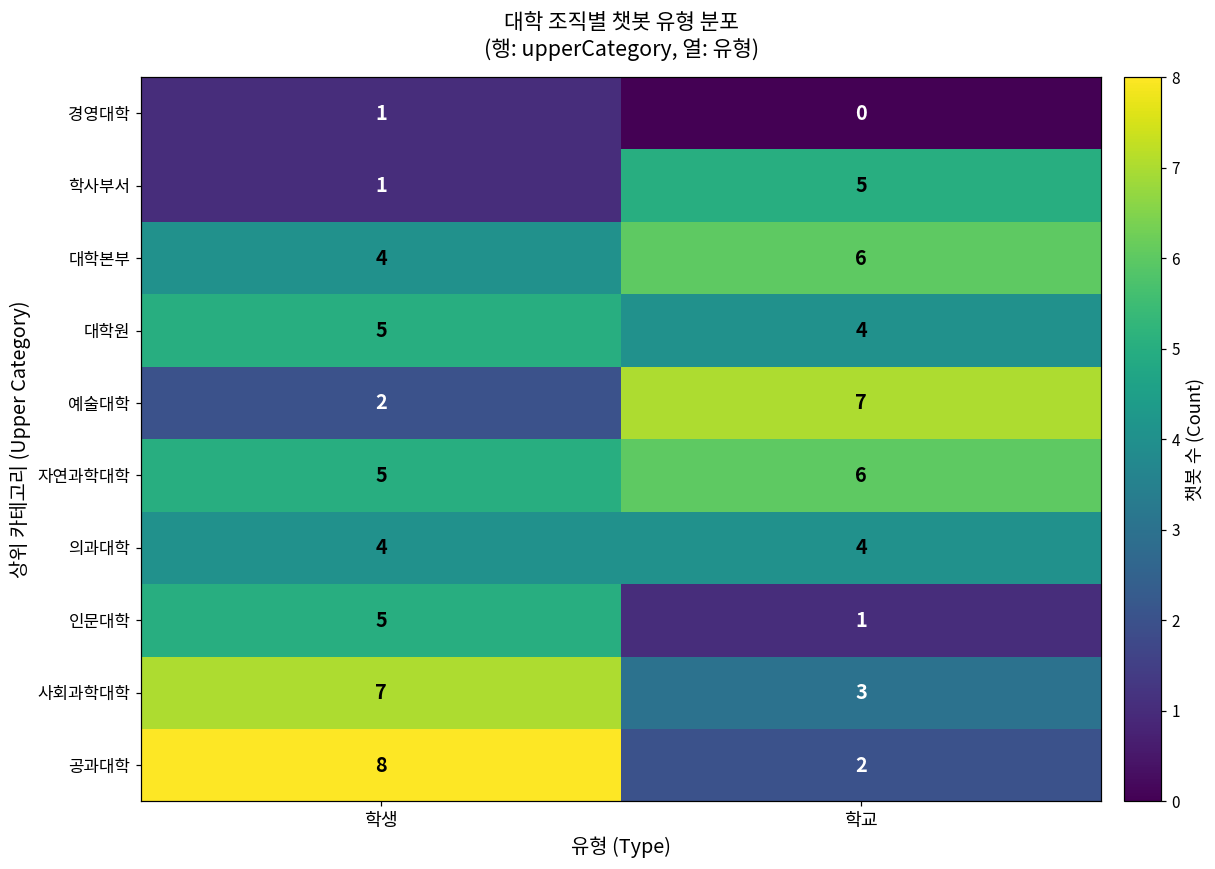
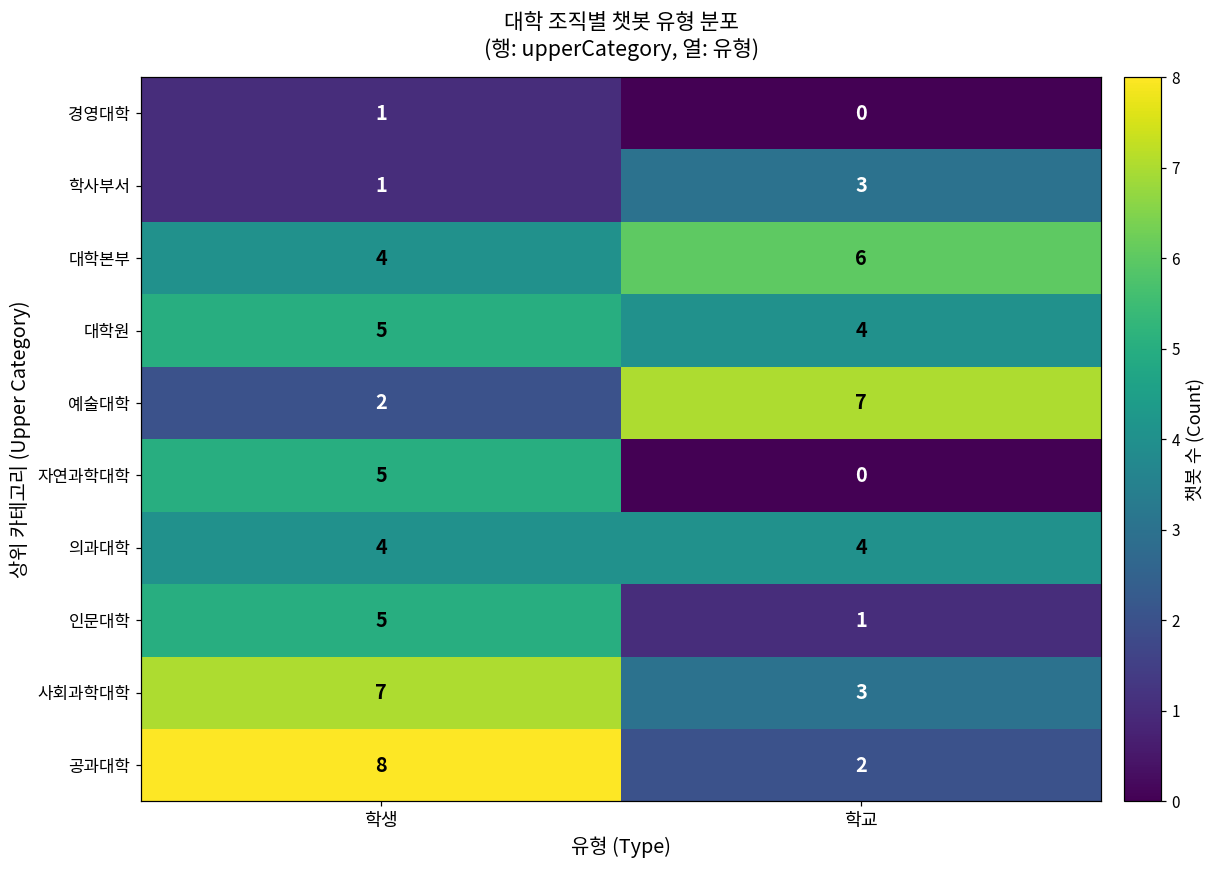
  {
    "경영대학": {
      "학생": 1,
      "학교": 0
    },
    "학사부서": {
      "학생": 1,
-     "학교": 5
+     "학교": 3
    },
    "대학본부": {
      "학생": 4,
      "학교": 6
    },
    "대학원": {
      "학생": 5,
      "학교": 4
    },
    "예술대학": {
      "학생": 2,
      "학교": 7
    },
    "자연과학대학": {
      "학생": 5,
-     "학교": 6
+     "학교": 0
    },
    "의과대학": {
      "학생": 4,
      "학교": 4
    },
    "인문대학": {
      "학생": 5,
      "학교": 1
    },
    "사회과학대학": {
      "학생": 7,
      "학교": 3
    },
    "공과대학": {
      "학생": 8,
      "학교": 2
    }
  }
